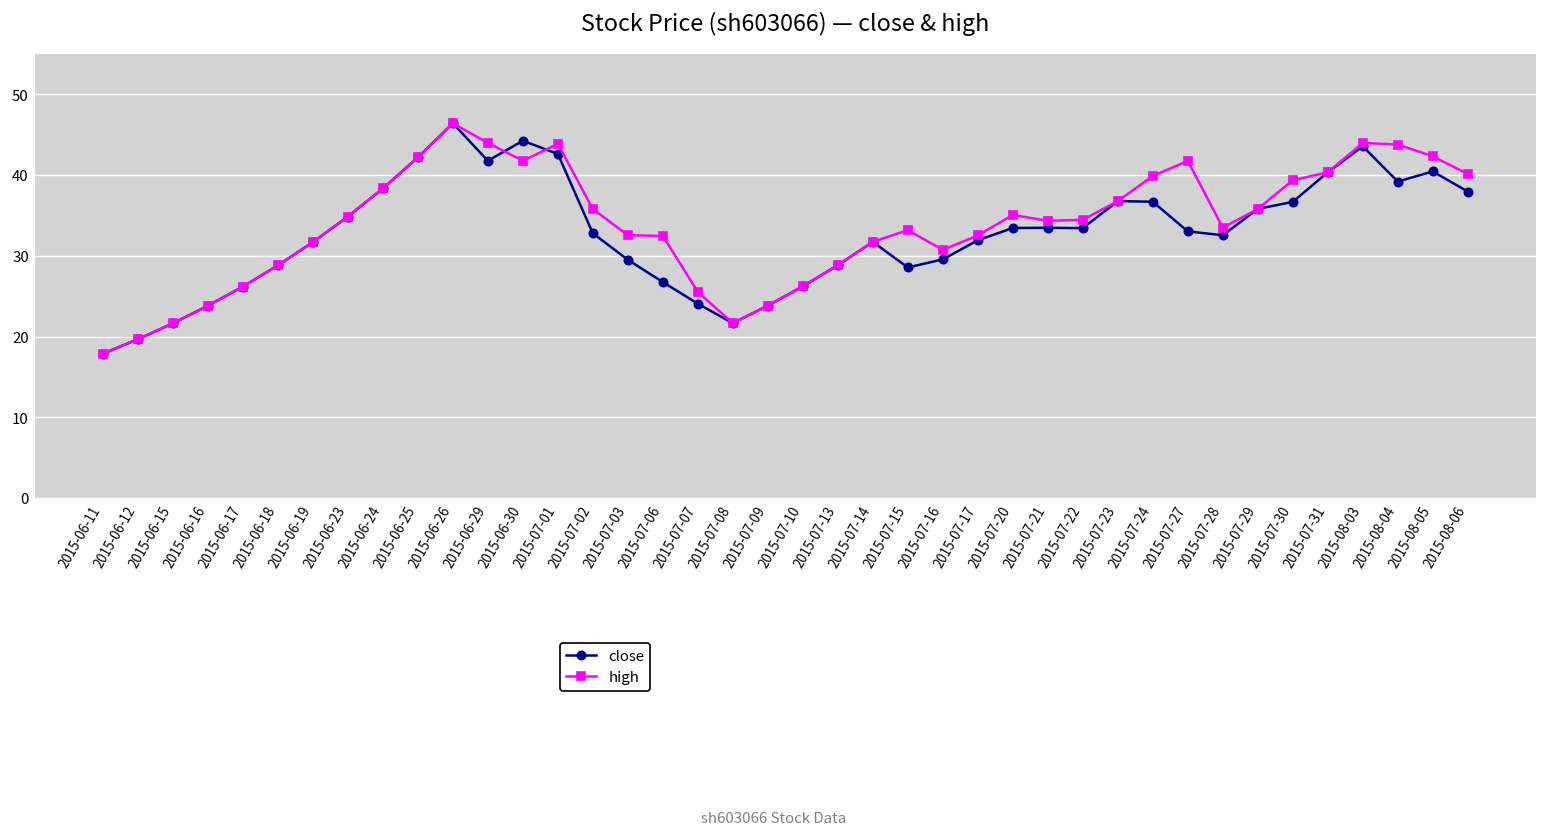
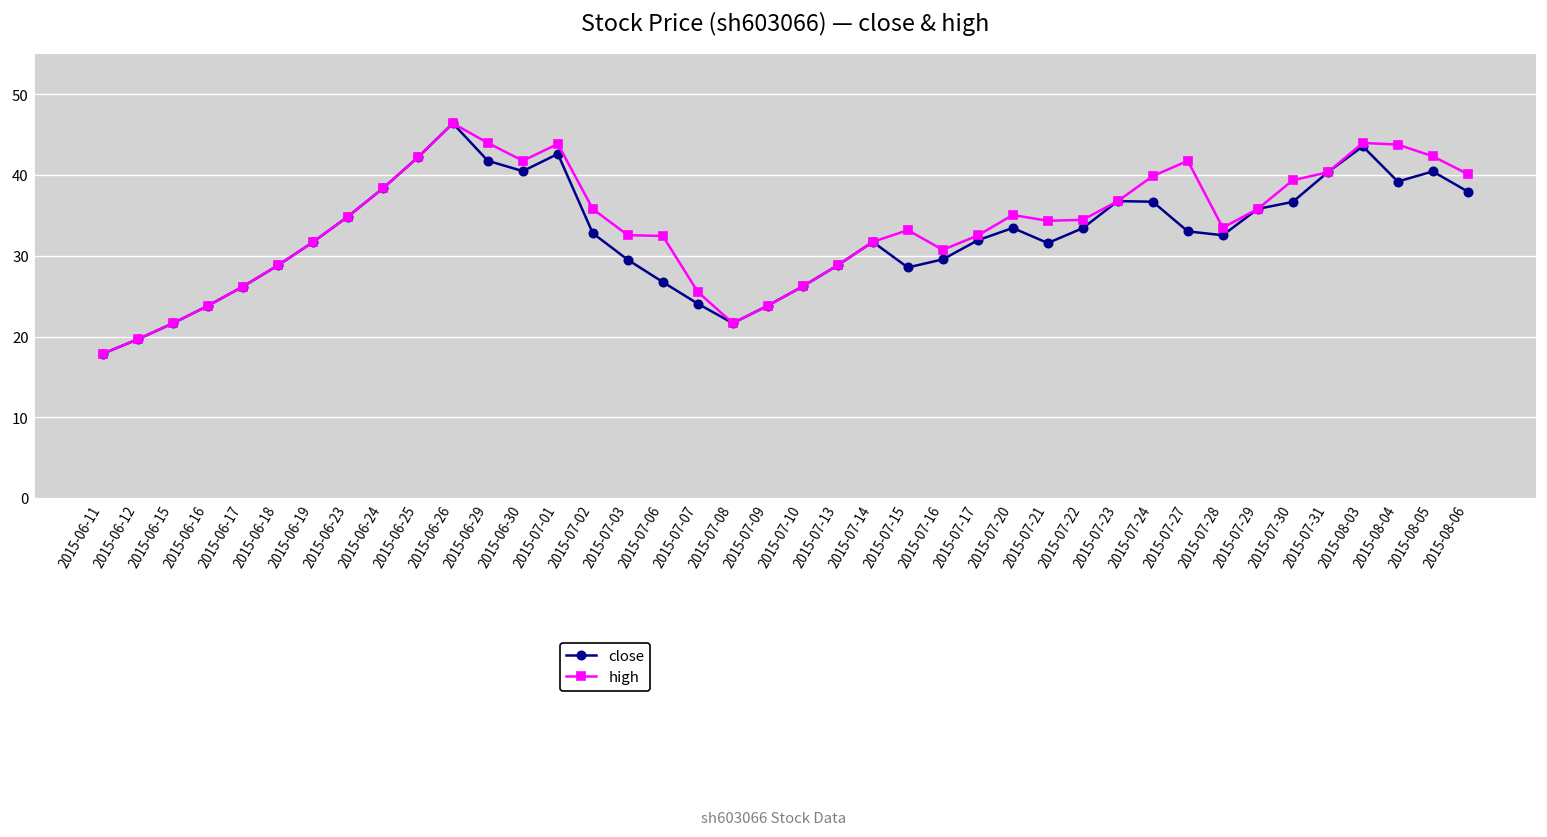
  {
    "close": {
      "2015-06-29": 42,
-     "2015-06-30": 44,
+     "2015-06-30": 41,
      "2015-07-01": 43,
      "2015-07-02": 33,
      "2015-07-03": 30,
      "2015-07-06": 27,
      "2015-07-07": 24,
      "2015-07-15": 29,
      "2015-07-16": 30,
      "2015-07-17": 32,
      "2015-07-20": 33,
-     "2015-07-21": 33,
+     "2015-07-21": 32,
      "2015-07-22": 33,
      "2015-07-24": 37,
      "2015-07-27": 33,
      "2015-07-28": 33,
      "2015-07-30": 37,
      "2015-08-03": 44,
      "2015-08-04": 39,
      "2015-08-05": 40,
      "2015-08-06": 38
    },
    "high": {
      "2015-06-29": 44,
      "2015-06-30": 42,
      "2015-07-01": 44,
      "2015-07-02": 36,
      "2015-07-03": 33,
      "2015-07-06": 32,
      "2015-07-07": 26,
      "2015-07-15": 33,
      "2015-07-16": 31,
      "2015-07-17": 33,
      "2015-07-20": 35,
      "2015-07-21": 34,
      "2015-07-22": 34,
      "2015-07-24": 40,
      "2015-07-27": 42,
      "2015-07-28": 34,
      "2015-07-30": 39,
      "2015-08-03": 44,
      "2015-08-04": 44,
      "2015-08-05": 42,
      "2015-08-06": 40
    }
  }
